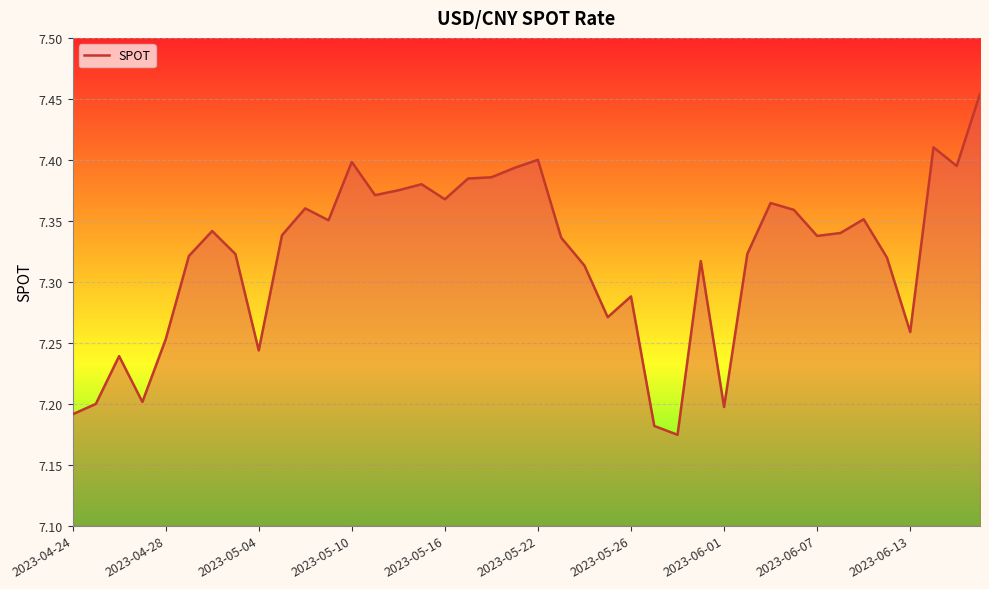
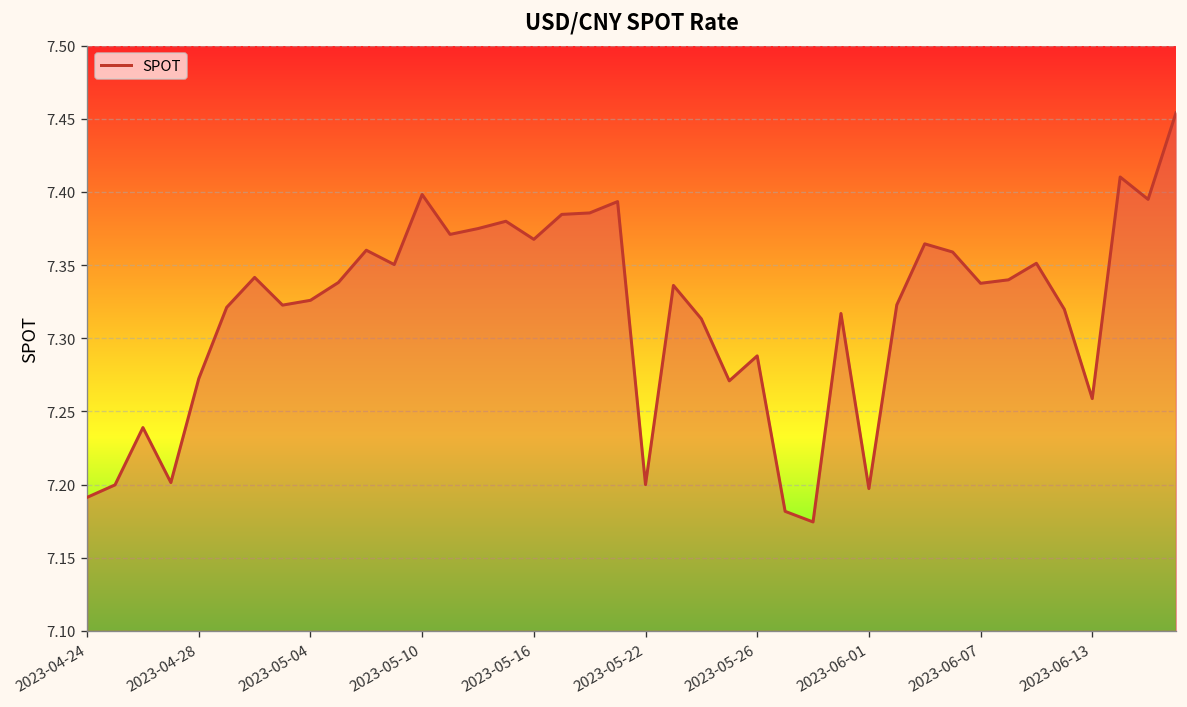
  {
    "2023-04-24": 7.191,
-   "2023-04-28": 7.253,
-   "2023-05-04": 7.244,
+   "2023-04-28": 7.272,
+   "2023-05-04": 7.326,
    "2023-05-10": 7.398,
    "2023-05-16": 7.368,
-   "2023-05-22": 7.4,
+   "2023-05-22": 7.2,
    "2023-05-26": 7.288,
    "2023-06-01": 7.197,
    "2023-06-07": 7.338,
    "2023-06-13": 7.259
  }
